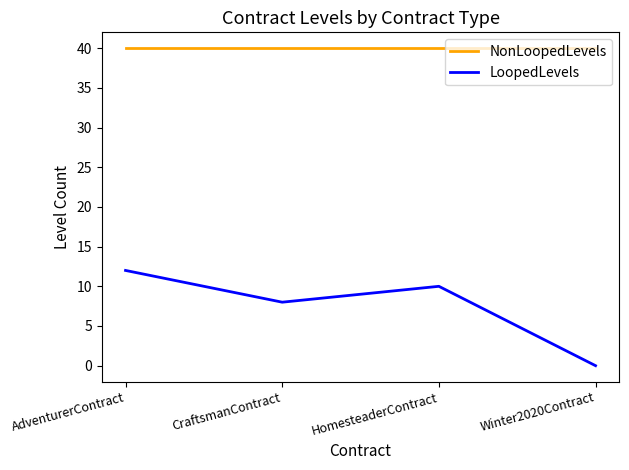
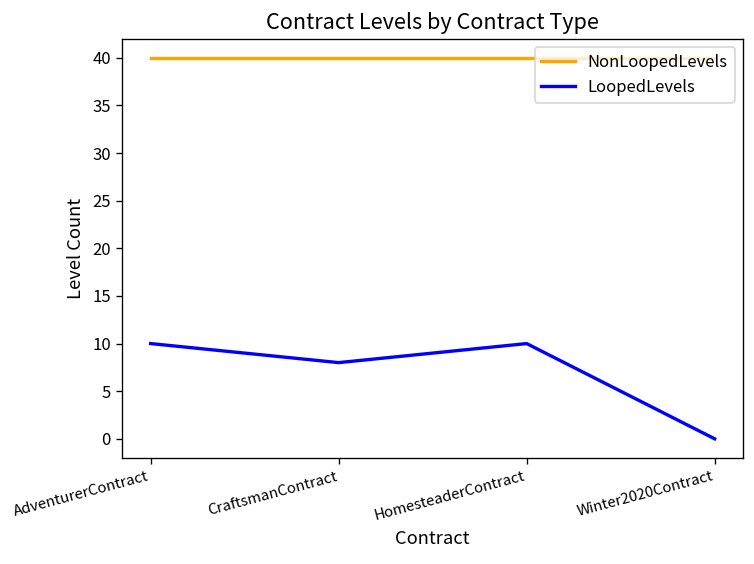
  {
    "NonLoopedLevels": {
      "AdventurerContract": 40,
      "CraftsmanContract": 40,
      "HomesteaderContract": 40
    },
    "LoopedLevels": {
-     "AdventurerContract": 12,
+     "AdventurerContract": 10,
      "CraftsmanContract": 8,
      "HomesteaderContract": 10,
      "Winter2020Contract": 0
    }
  }
